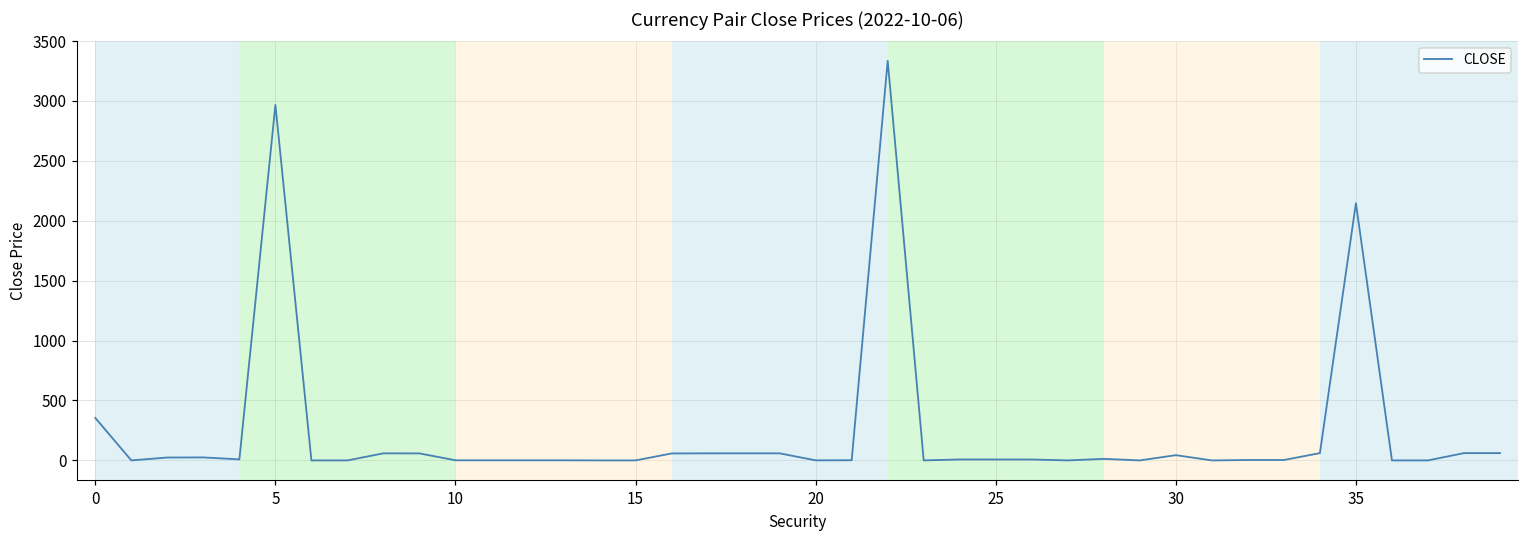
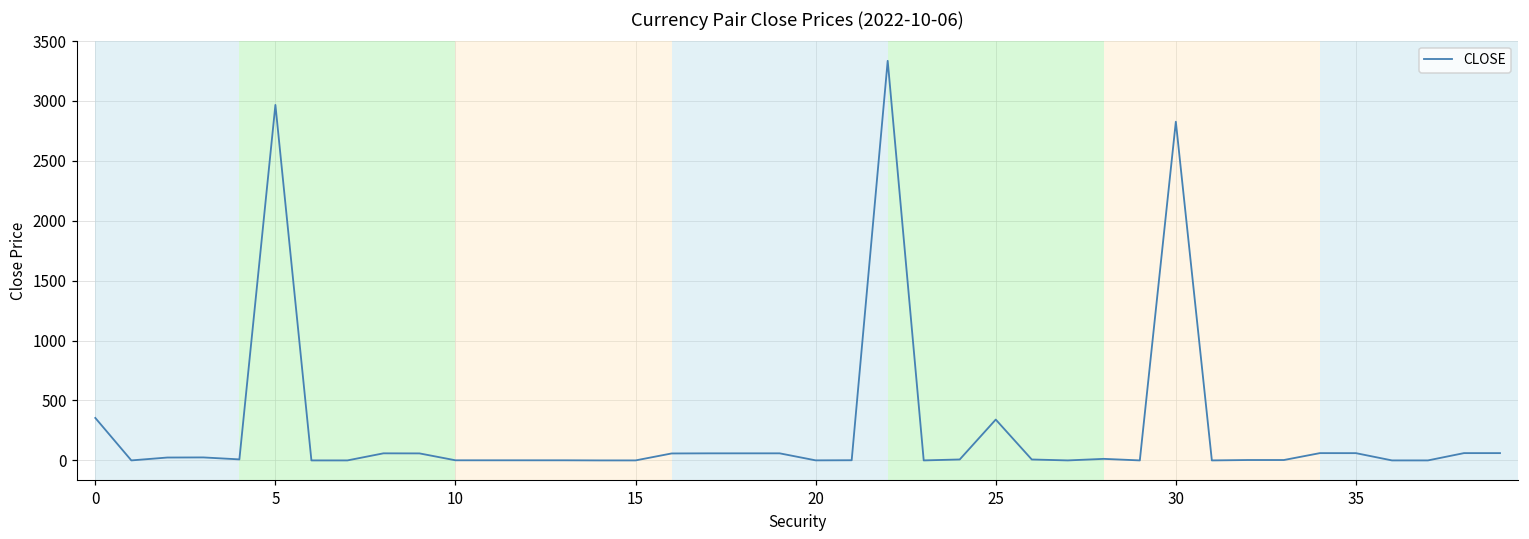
  {
    "0": 350,
    "5": 2970,
    "10": 0,
    "15": 0,
    "20": 0,
-   "25": 10,
-   "30": 40,
-   "35": 2150
+   "25": 340,
+   "30": 2830,
+   "35": 60
  }
